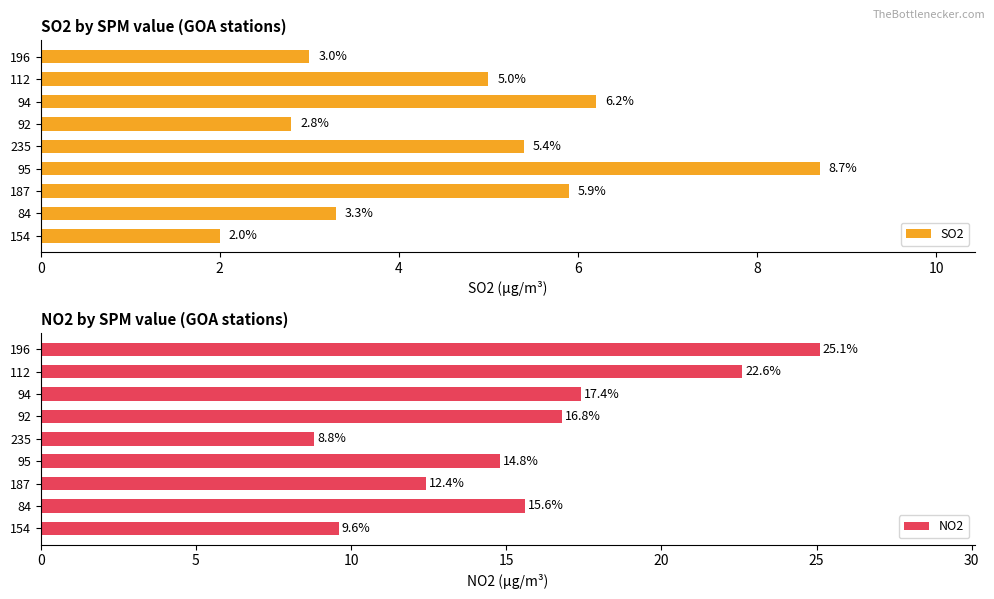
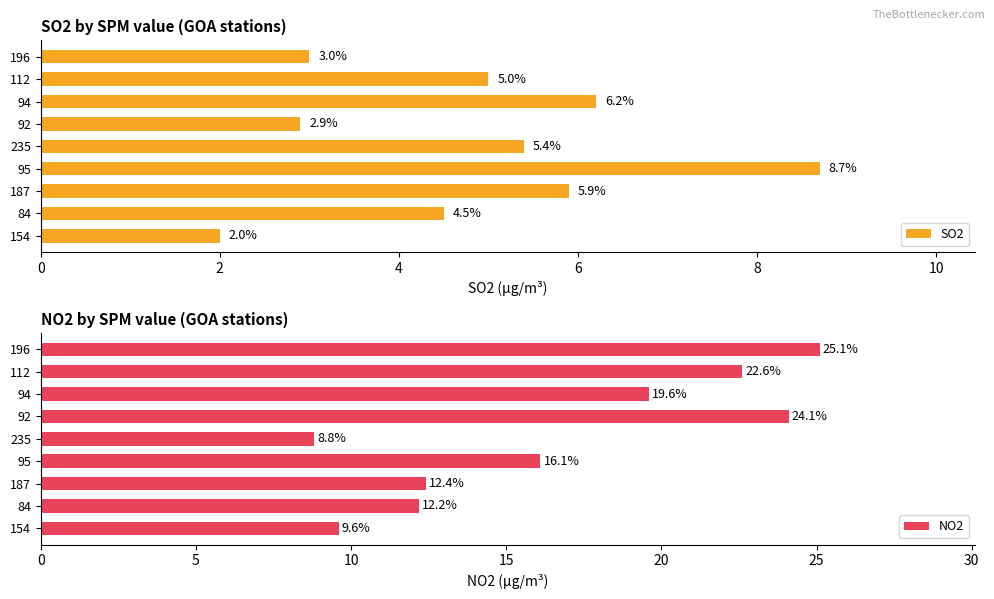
  {
    "SO2 by SPM value (GOA stations)": {
      "196": "3.0%",
      "112": "5.0%",
      "94": "6.2%",
-     "92": "2.8%",
+     "92": "2.9%",
      "235": "5.4%",
      "95": "8.7%",
      "187": "5.9%",
-     "84": "3.3%",
+     "84": "4.5%",
      "154": "2.0%"
    },
    "NO2 by SPM value (GOA stations)": {
      "196": "25.1%",
      "112": "22.6%",
-     "94": "17.4%",
-     "92": "16.8%",
+     "94": "19.6%",
+     "92": "24.1%",
      "235": "8.8%",
-     "95": "14.8%",
+     "95": "16.1%",
      "187": "12.4%",
-     "84": "15.6%",
+     "84": "12.2%",
      "154": "9.6%"
    }
  }
